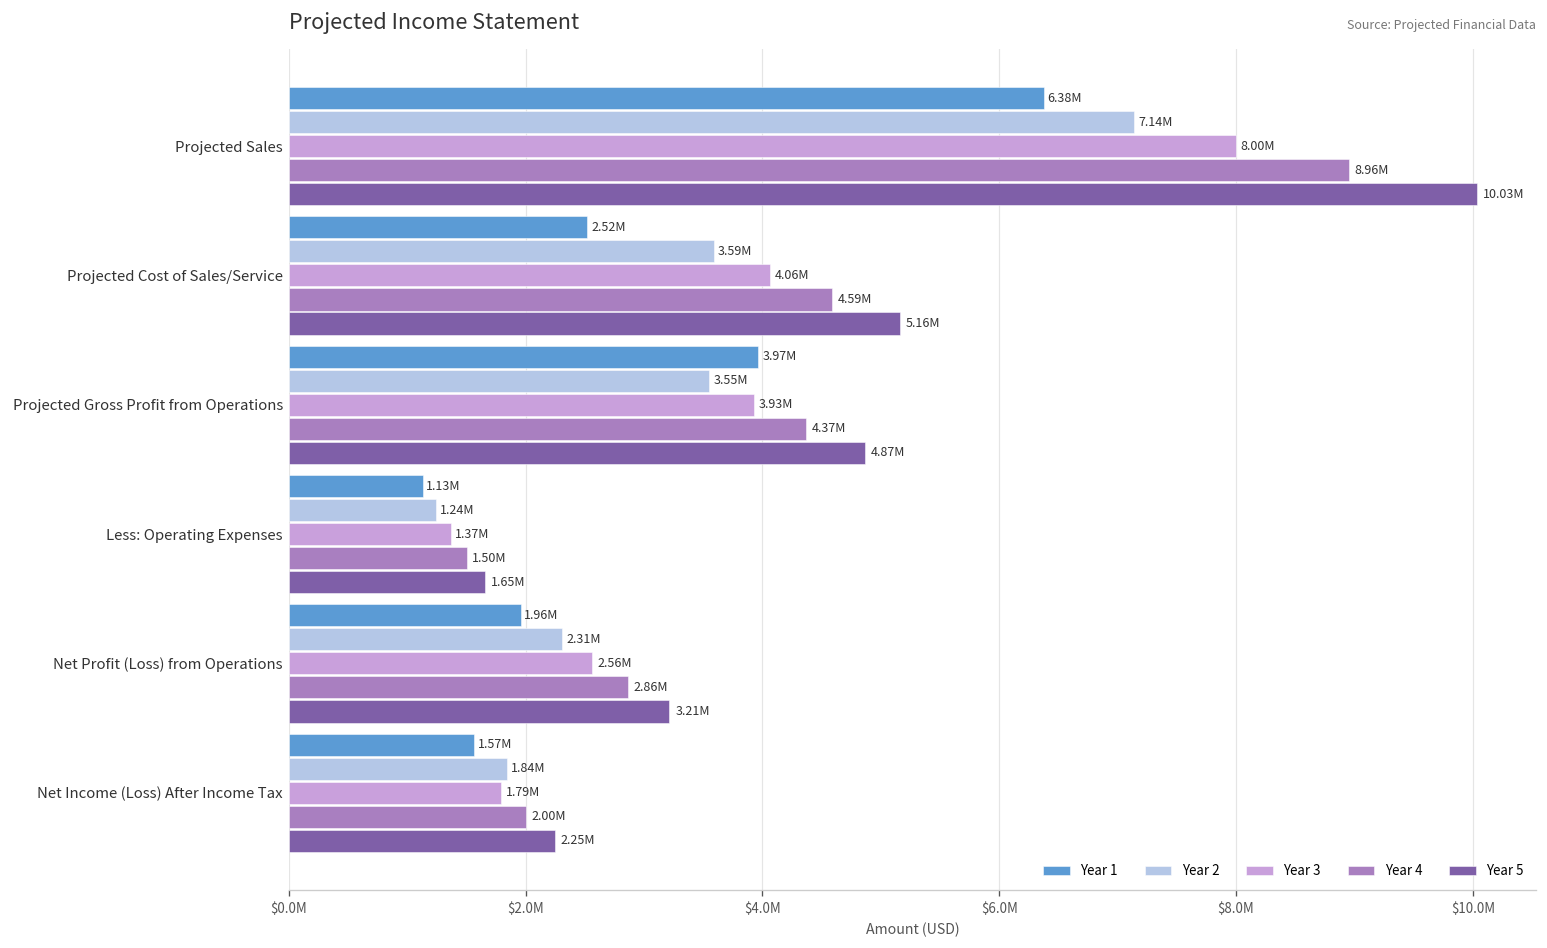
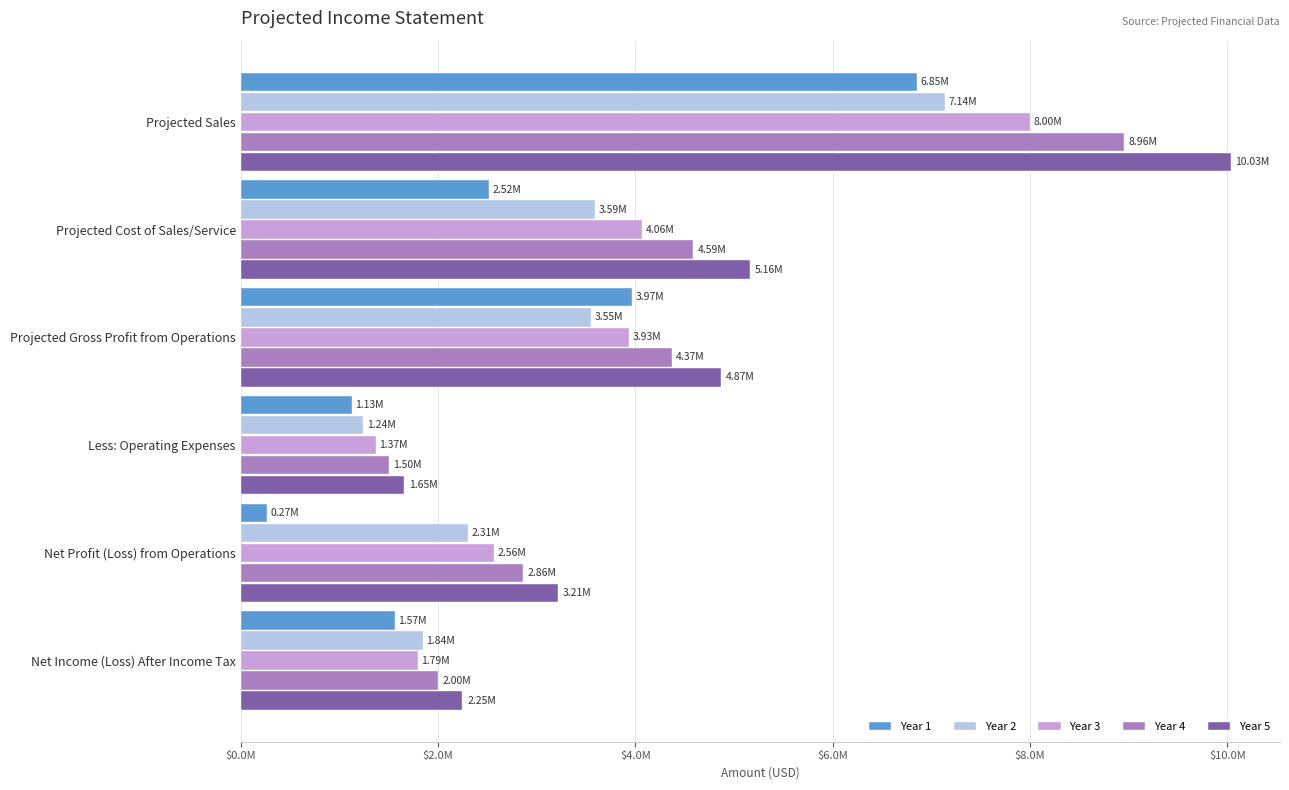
  {
    "Year 1": {
-     "Projected Sales": "6.38M",
+     "Projected Sales": "6.85M",
      "Projected Cost of Sales/Service": "2.52M",
      "Projected Gross Profit from Operations": "3.97M",
      "Less: Operating Expenses": "1.13M",
-     "Net Profit (Loss) from Operations": "1.96M",
+     "Net Profit (Loss) from Operations": "0.27M",
      "Net Income (Loss) After Income Tax": "1.57M"
    }
  }
